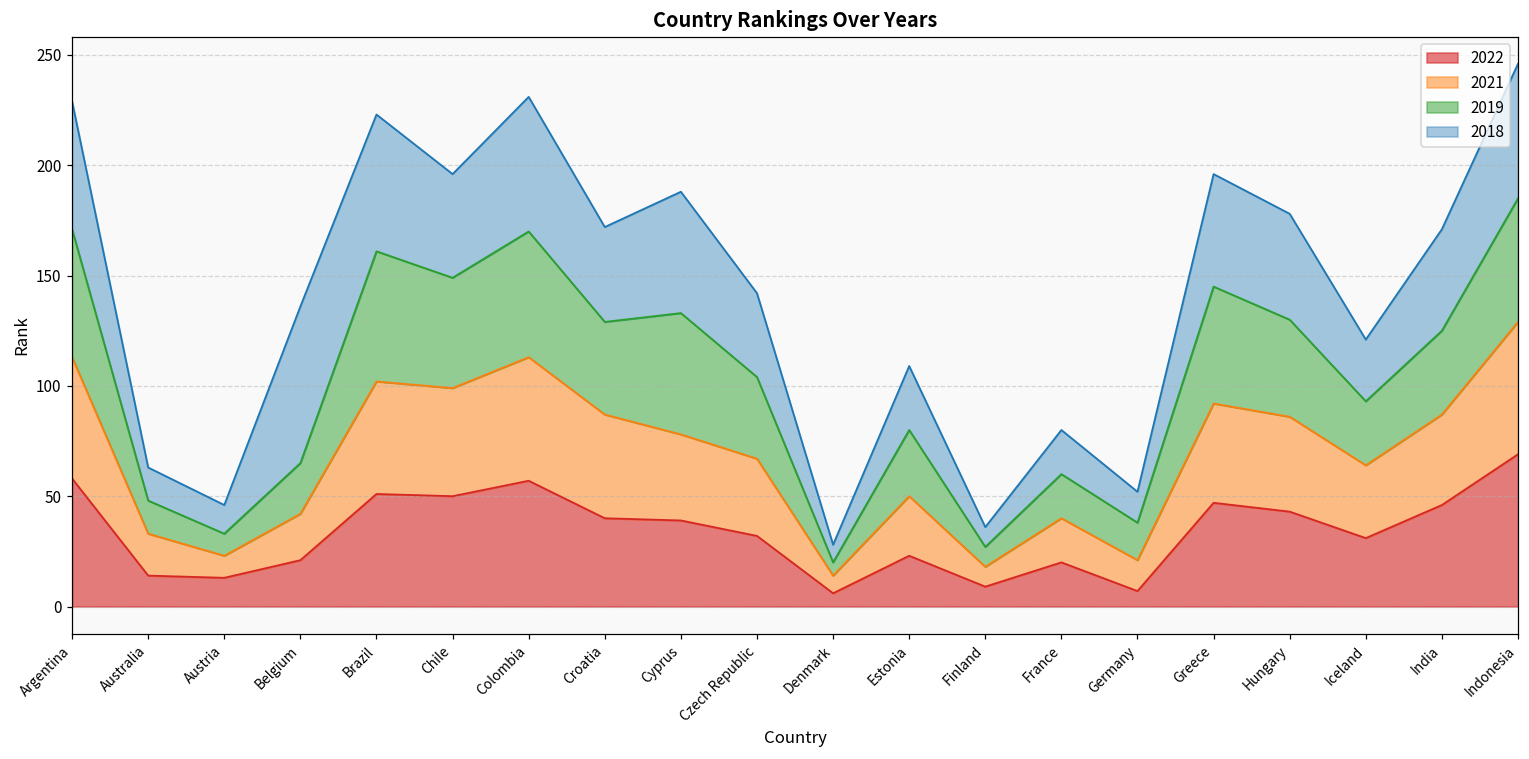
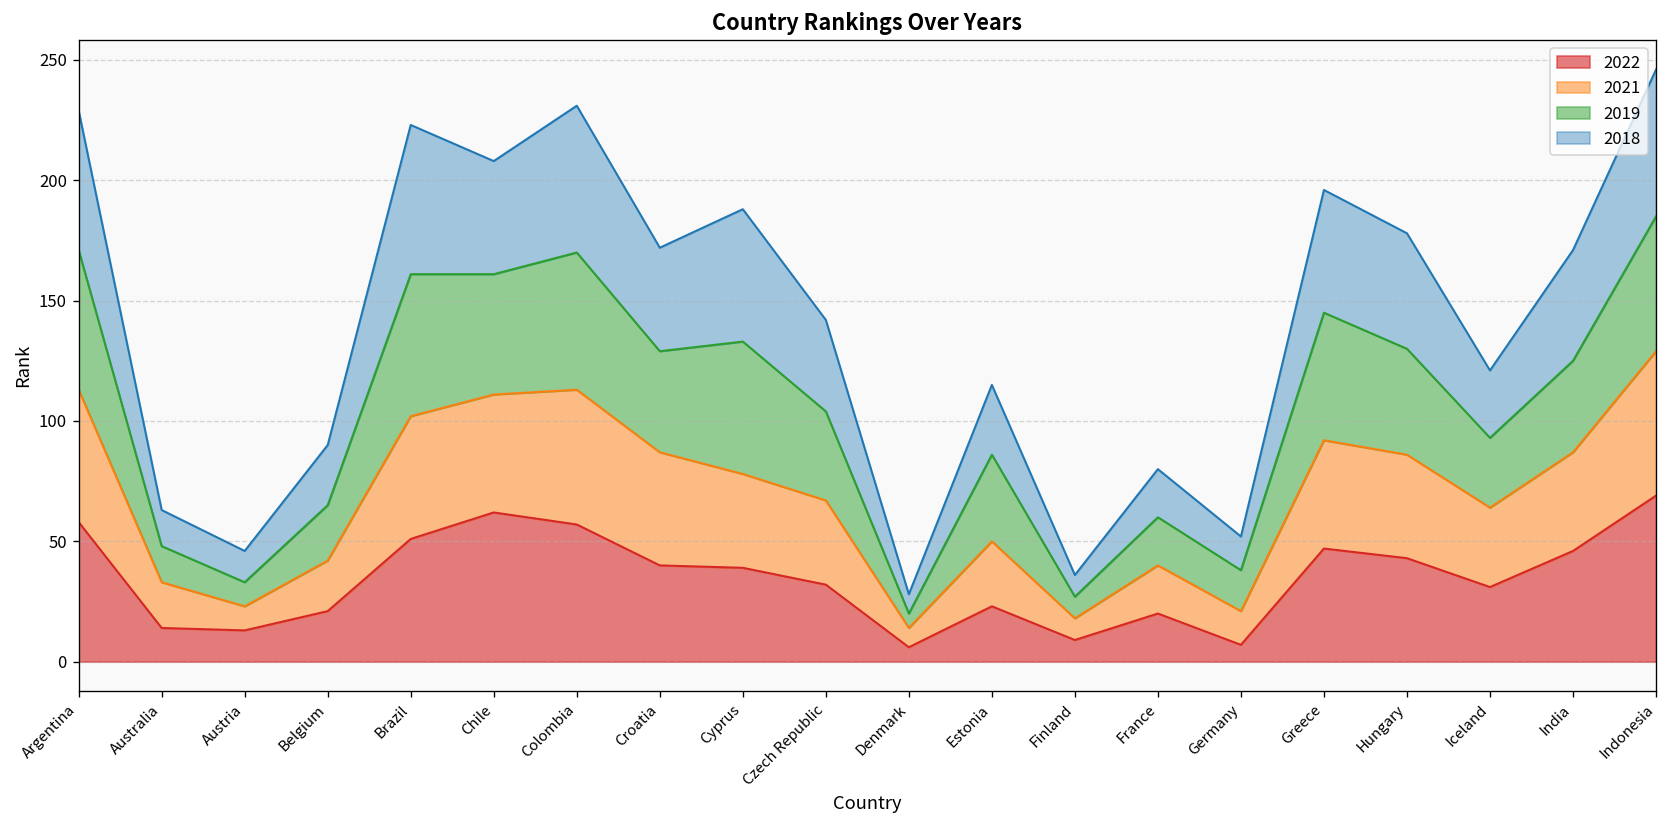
  {
    "2022": {
      "Argentina": 58,
      "Australia": 14,
      "Austria": 13,
      "Belgium": 21,
      "Brazil": 51,
-     "Chile": 50,
+     "Chile": 62,
      "Colombia": 57,
      "Croatia": 40,
      "Cyprus": 39,
      "Czech Republic": 32,
      "Denmark": 6,
      "Estonia": 23,
      "Finland": 9,
      "France": 20,
      "Germany": 7,
      "Greece": 47,
      "Hungary": 43,
      "Iceland": 31,
      "India": 46,
      "Indonesia": 69
    },
    "2021": {
      "Argentina": 55,
      "Australia": 19,
      "Austria": 10,
      "Belgium": 21,
      "Brazil": 51,
      "Chile": 49,
      "Colombia": 56,
      "Croatia": 47,
      "Cyprus": 39,
      "Czech Republic": 35,
      "Denmark": 8,
      "Estonia": 27,
      "Finland": 9,
      "France": 20,
      "Germany": 14,
      "Greece": 45,
      "Hungary": 43,
      "Iceland": 33,
      "India": 41,
      "Indonesia": 60
    },
    "2019": {
      "Argentina": 58,
      "Australia": 15,
      "Austria": 10,
      "Belgium": 23,
      "Brazil": 59,
      "Chile": 50,
      "Colombia": 57,
      "Croatia": 42,
      "Cyprus": 55,
      "Czech Republic": 37,
      "Denmark": 6,
-     "Estonia": 30,
+     "Estonia": 36,
      "Finland": 9,
      "France": 20,
      "Germany": 17,
      "Greece": 53,
      "Hungary": 44,
      "Iceland": 29,
      "India": 38,
      "Indonesia": 56
    },
    "2018": {
      "Argentina": 58,
      "Australia": 15,
      "Austria": 13,
-     "Belgium": 71,
+     "Belgium": 25,
      "Brazil": 62,
      "Chile": 47,
      "Colombia": 61,
      "Croatia": 43,
      "Cyprus": 55,
      "Czech Republic": 38,
      "Denmark": 8,
      "Estonia": 29,
      "Finland": 9,
      "France": 20,
      "Germany": 14,
      "Greece": 51,
      "Hungary": 48,
      "Iceland": 28,
      "India": 46,
      "Indonesia": 61
    }
  }
